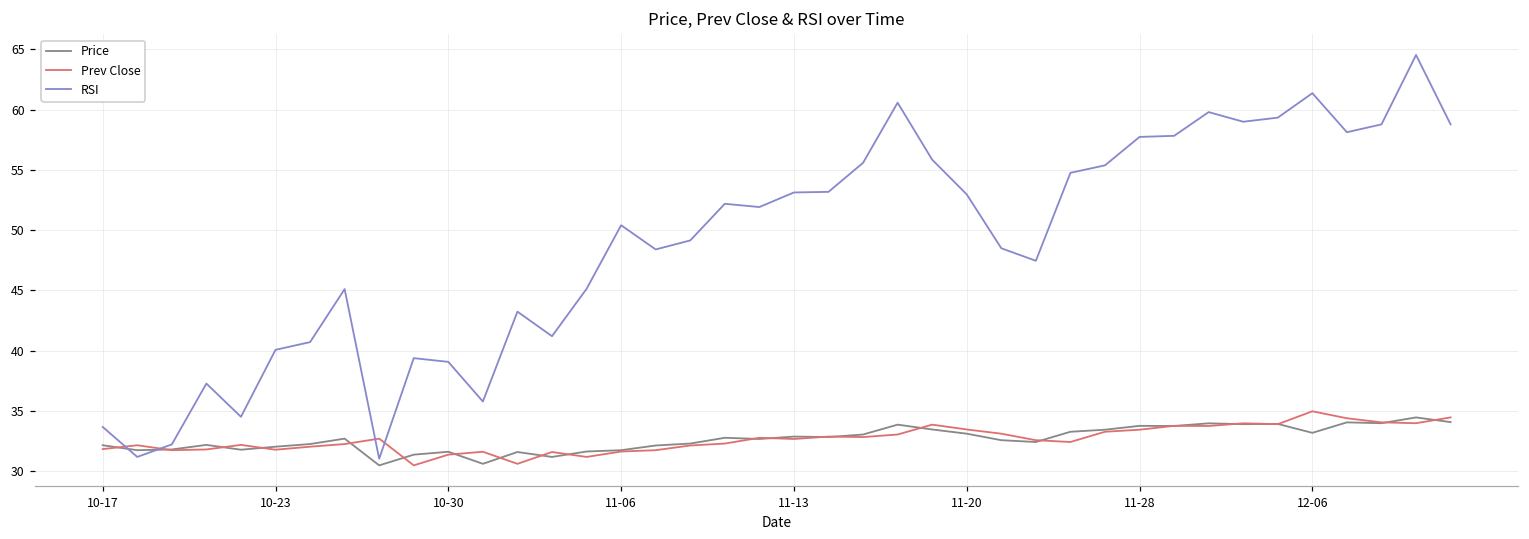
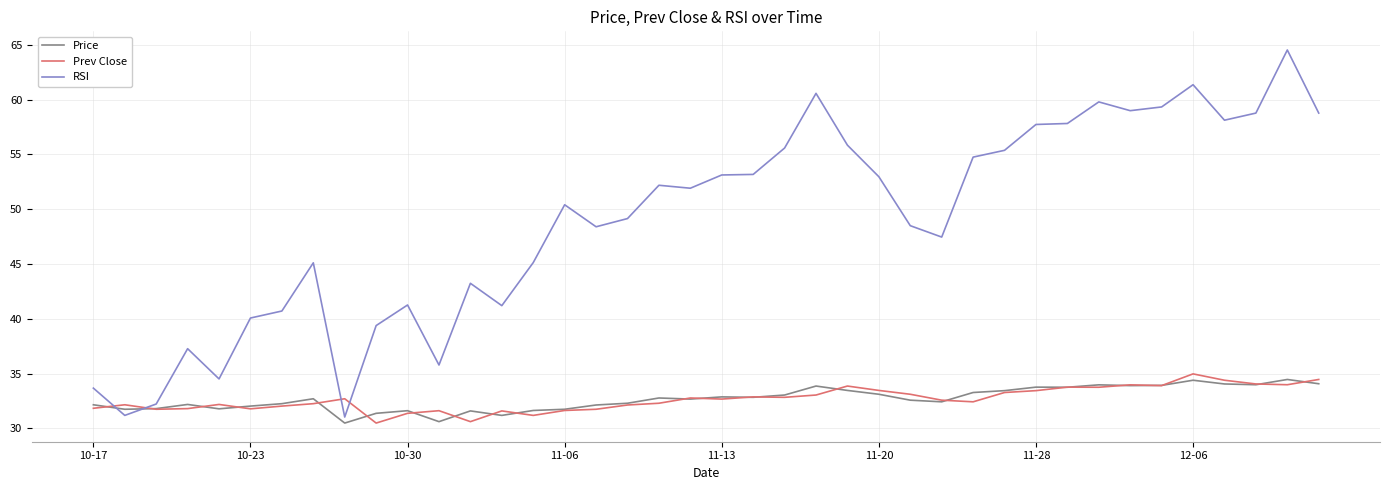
  {
    "Price": {
      "10-17": 32.2,
      "10-23": 32.0,
      "10-30": 31.6,
      "11-20": 33.1,
      "11-28": 33.8,
-     "12-06": 33.2
+     "12-06": 34.4
    },
    "Prev Close": {
      "10-17": 31.8,
      "10-23": 31.8,
      "10-30": 31.4,
      "11-20": 33.5,
      "11-28": 33.4,
      "12-06": 35.0
    },
    "RSI": {
      "10-17": 33.7,
      "10-23": 40.1,
-     "10-30": 39.1,
+     "10-30": 41.3,
      "11-06": 50.4,
      "11-13": 53.1,
      "11-20": 53.0,
      "11-28": 57.7,
      "12-06": 61.4
    }
  }
